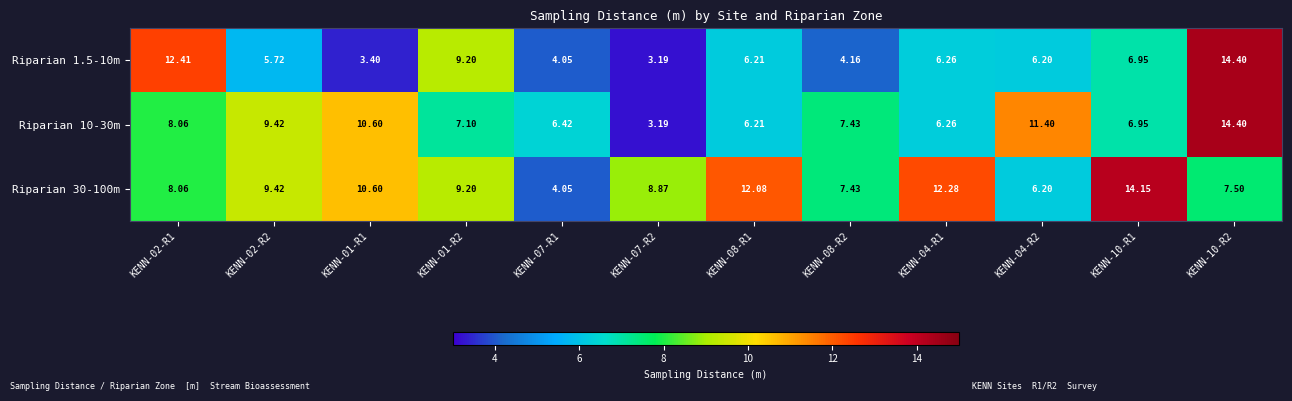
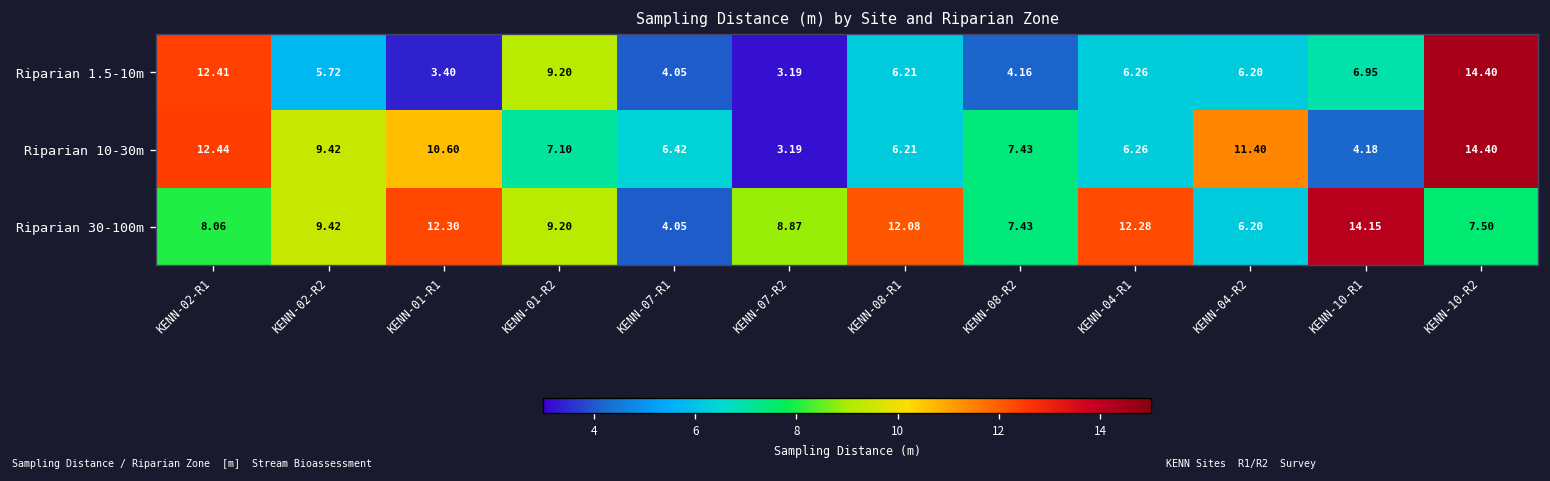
  {
    "Riparian 1.5-10m": {
      "KENN-02-R1": 12.41,
      "KENN-02-R2": 5.72,
      "KENN-01-R1": 3.40,
      "KENN-01-R2": 9.20,
      "KENN-07-R1": 4.05,
      "KENN-07-R2": 3.19,
      "KENN-08-R1": 6.21,
      "KENN-08-R2": 4.16,
      "KENN-04-R1": 6.26,
      "KENN-04-R2": 6.20,
      "KENN-10-R1": 6.95,
      "KENN-10-R2": 14.40
    },
    "Riparian 10-30m": {
-     "KENN-02-R1": 8.06,
+     "KENN-02-R1": 12.44,
      "KENN-02-R2": 9.42,
      "KENN-01-R1": 10.60,
      "KENN-01-R2": 7.10,
      "KENN-07-R1": 6.42,
      "KENN-07-R2": 3.19,
      "KENN-08-R1": 6.21,
      "KENN-08-R2": 7.43,
      "KENN-04-R1": 6.26,
      "KENN-04-R2": 11.40,
-     "KENN-10-R1": 6.95,
+     "KENN-10-R1": 4.18,
      "KENN-10-R2": 14.40
    },
    "Riparian 30-100m": {
      "KENN-02-R1": 8.06,
      "KENN-02-R2": 9.42,
-     "KENN-01-R1": 10.60,
+     "KENN-01-R1": 12.30,
      "KENN-01-R2": 9.20,
      "KENN-07-R1": 4.05,
      "KENN-07-R2": 8.87,
      "KENN-08-R1": 12.08,
      "KENN-08-R2": 7.43,
      "KENN-04-R1": 12.28,
      "KENN-04-R2": 6.20,
      "KENN-10-R1": 14.15,
      "KENN-10-R2": 7.50
    }
  }
